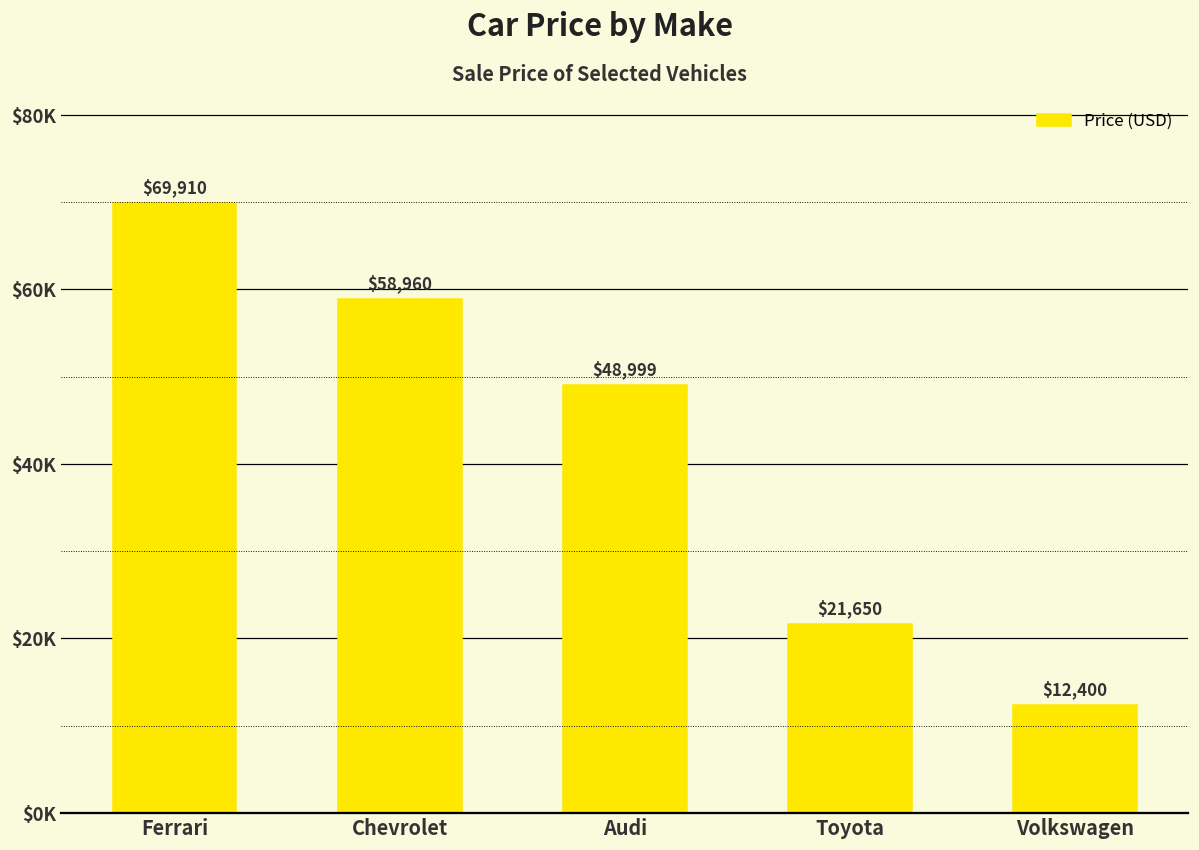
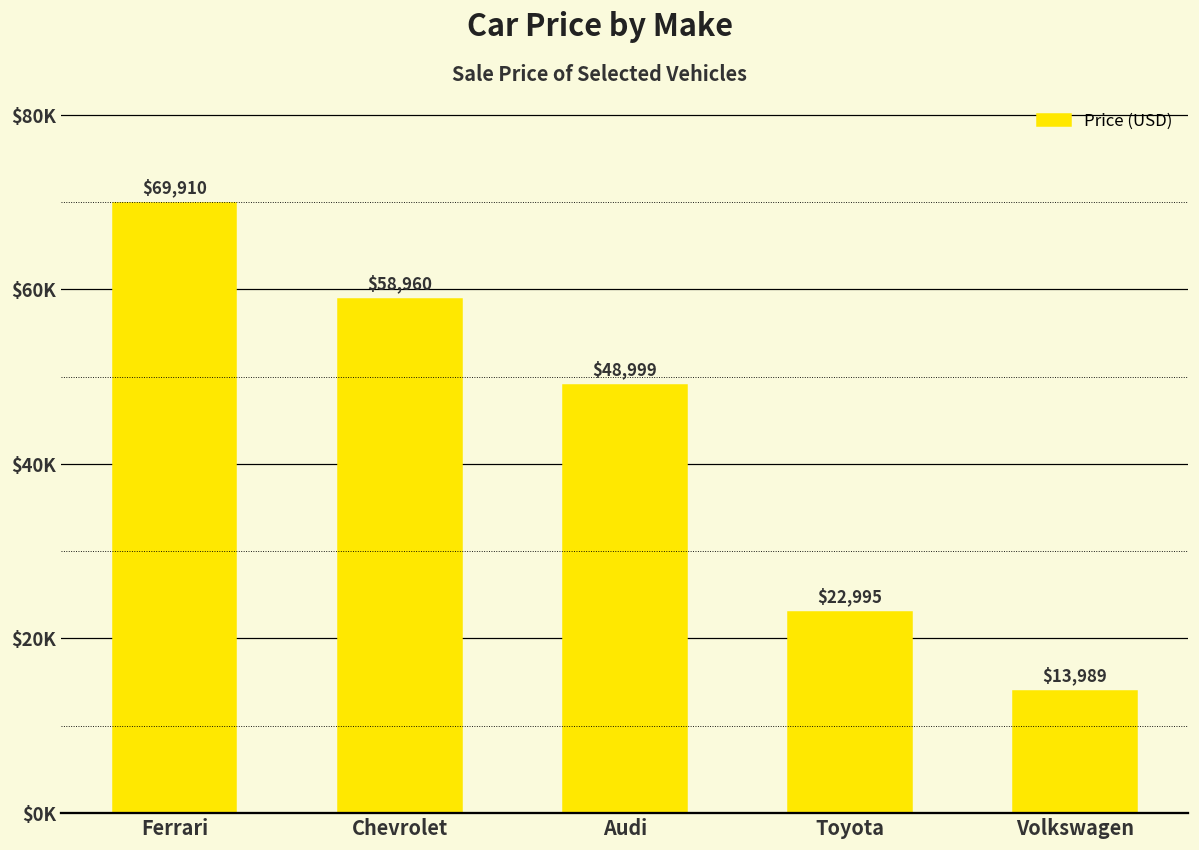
  {
    "Ferrari": "$69,910",
    "Chevrolet": "$58,960",
    "Audi": "$48,999",
-   "Toyota": "$21,650",
-   "Volkswagen": "$12,400"
+   "Toyota": "$22,995",
+   "Volkswagen": "$13,989"
  }
